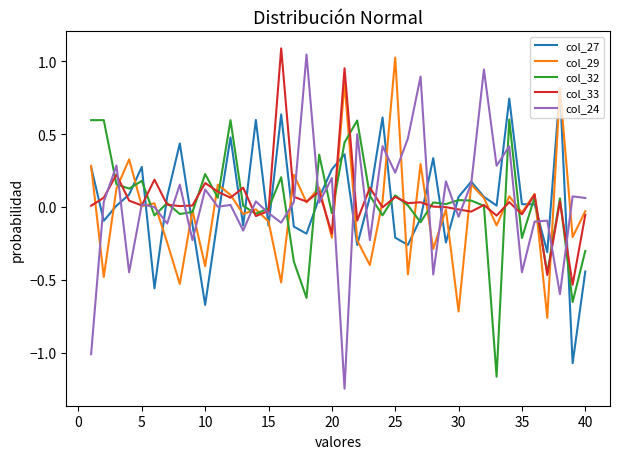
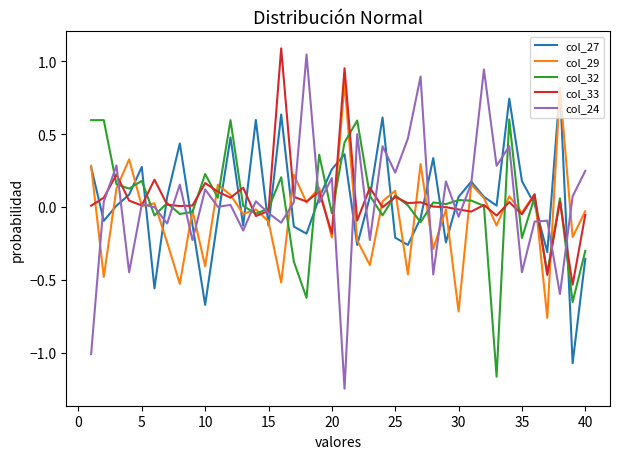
  {
    "col_27": {
      "5": 0.27,
      "10": -0.67,
      "15": -0.13,
      "20": 0.26,
      "25": -0.21,
      "30": 0.07,
-     "35": 0.02,
-     "40": -0.44
+     "35": 0.18,
+     "40": -0.36
    },
    "col_29": {
      "10": -0.41,
      "15": -0.10,
      "20": -0.21,
-     "25": 1.03,
+     "25": 0.11,
      "30": -0.72,
      "40": -0.03
    },
    "col_32": {
      "5": 0.18,
      "10": 0.23,
      "20": -0.04,
      "30": 0.05,
      "35": -0.21,
      "40": -0.30
    },
    "col_33": {
      "10": 0.16,
      "20": -0.18,
      "30": -0.02,
      "40": -0.05
    },
    "col_24": {
      "10": 0.12,
      "20": 0.20,
      "25": 0.24,
      "30": -0.07,
      "35": -0.45,
-     "40": 0.06
+     "40": 0.25
    }
  }
